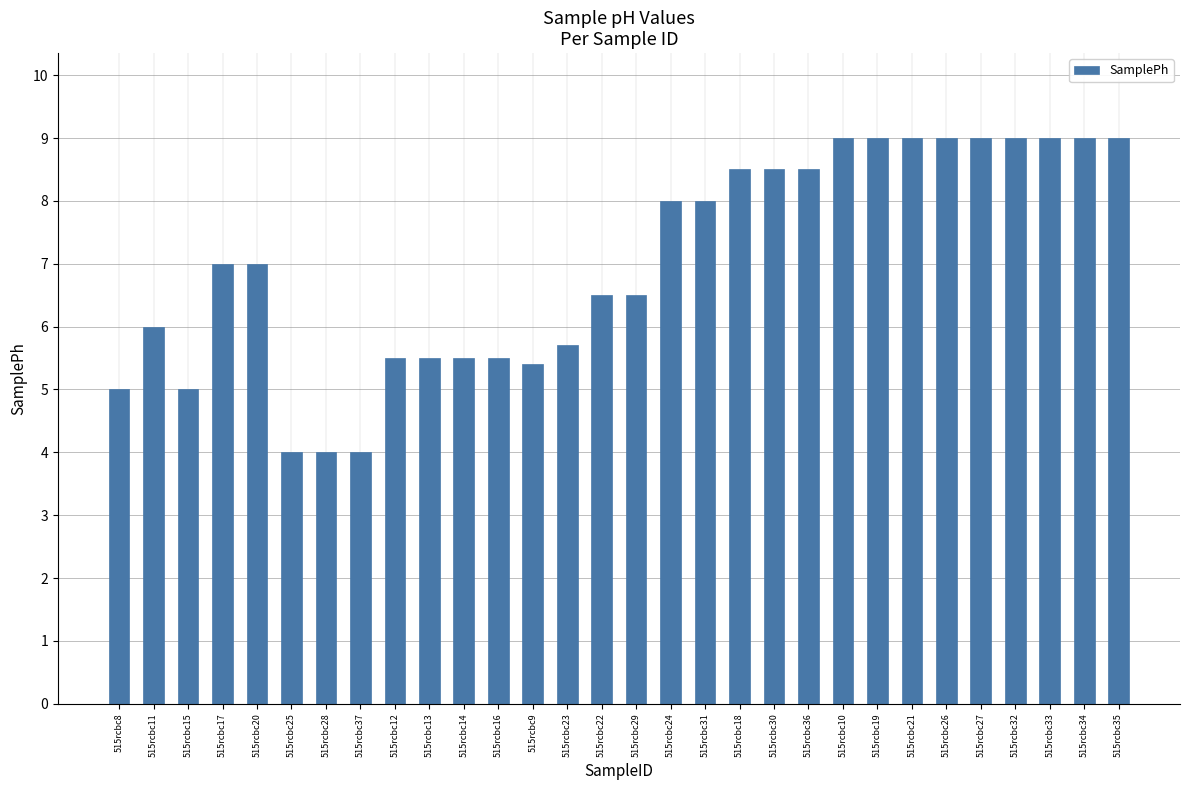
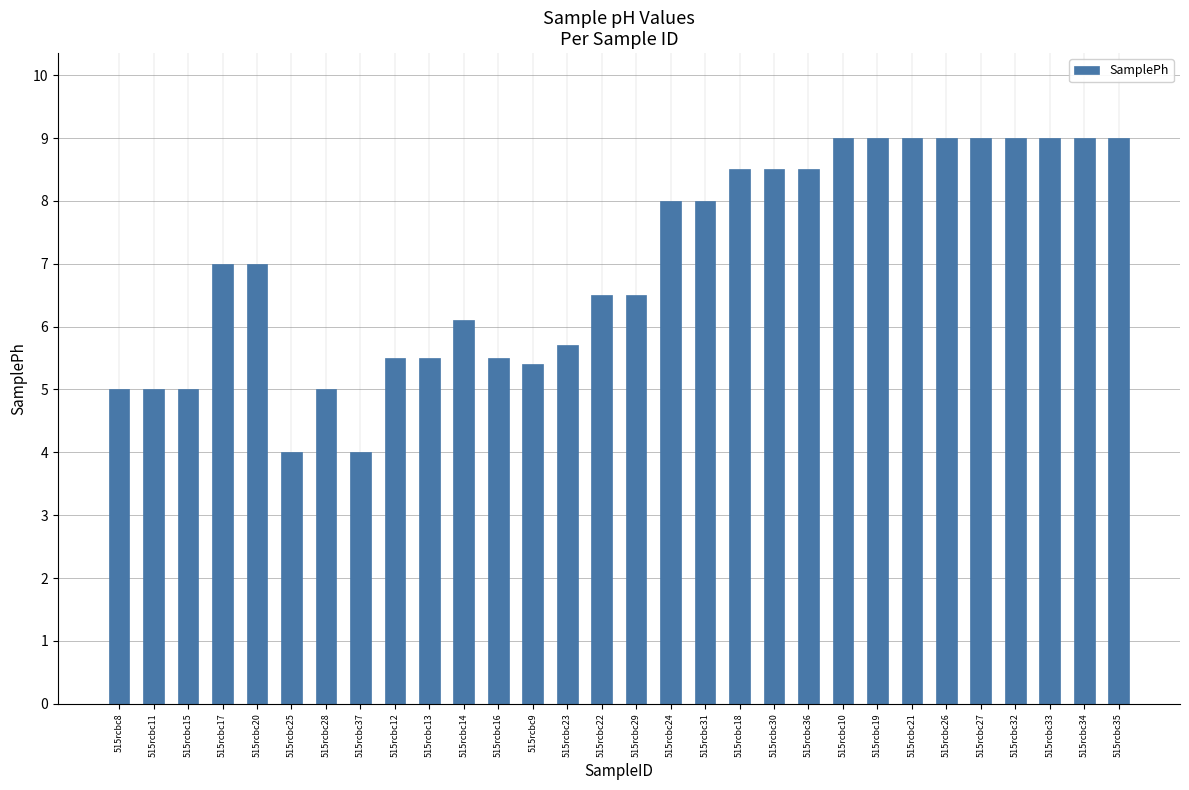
  {
    "515rcbc8": 5.0,
-   "515rcbc11": 6,
+   "515rcbc11": 5,
    "515rcbc15": 5.0,
    "515rcbc17": 7.0,
    "515rcbc20": 7.0,
    "515rcbc25": 4.0,
-   "515rcbc28": 4,
+   "515rcbc28": 5,
    "515rcbc37": 4.0,
    "515rcbc12": 5.5,
    "515rcbc13": 5.5,
-   "515rcbc14": 5.5,
+   "515rcbc14": 6.1,
    "515rcbc16": 5.5,
    "515rcbc9": 5.4,
    "515rcbc23": 5.7,
    "515rcbc22": 6.5,
    "515rcbc29": 6.5,
    "515rcbc24": 8.0,
    "515rcbc31": 8.0,
    "515rcbc18": 8.5,
    "515rcbc30": 8.5,
    "515rcbc36": 8.5,
    "515rcbc10": 9.0,
    "515rcbc19": 9.0,
    "515rcbc21": 9.0,
    "515rcbc26": 9.0,
    "515rcbc27": 9.0,
    "515rcbc32": 9.0,
    "515rcbc33": 9.0,
    "515rcbc34": 9.0,
    "515rcbc35": 9.0
  }
